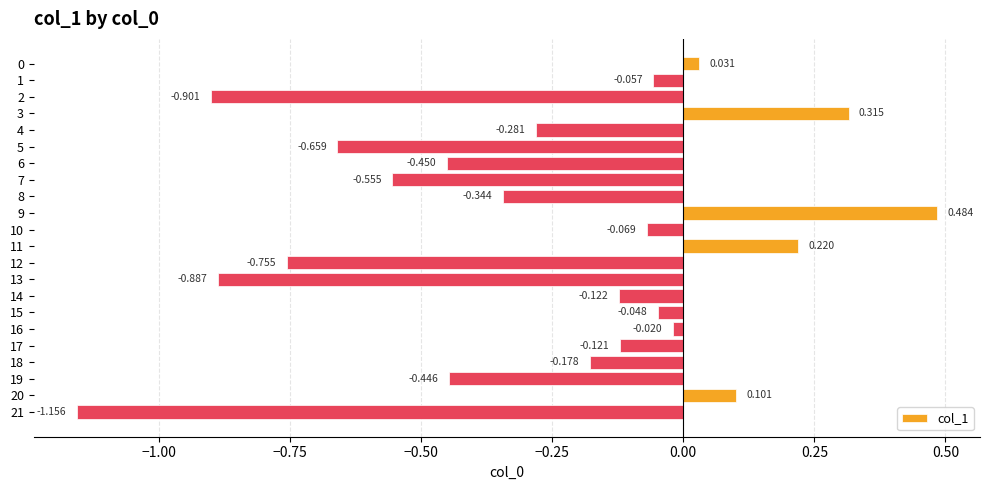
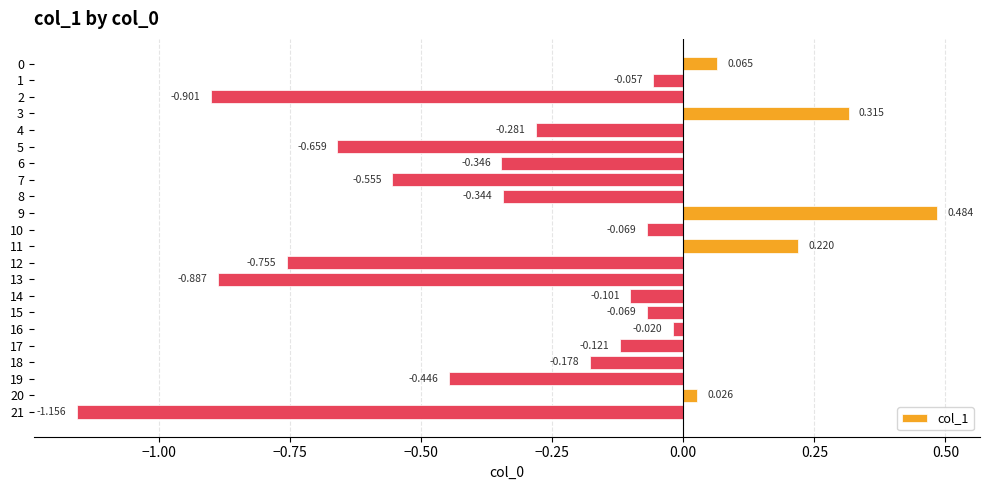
  {
-   "0": 0.031,
+   "0": 0.065,
    "1": -0.057,
    "2": -0.901,
    "3": 0.315,
    "4": -0.281,
    "5": -0.659,
-   "6": -0.450,
+   "6": -0.346,
    "7": -0.555,
    "8": -0.344,
    "9": 0.484,
    "10": -0.069,
    "11": 0.220,
    "12": -0.755,
    "13": -0.887,
-   "14": -0.122,
-   "15": -0.048,
+   "14": -0.101,
+   "15": -0.069,
    "16": -0.020,
    "17": -0.121,
    "18": -0.178,
    "19": -0.446,
-   "20": 0.101,
+   "20": 0.026,
    "21": -1.156
  }
